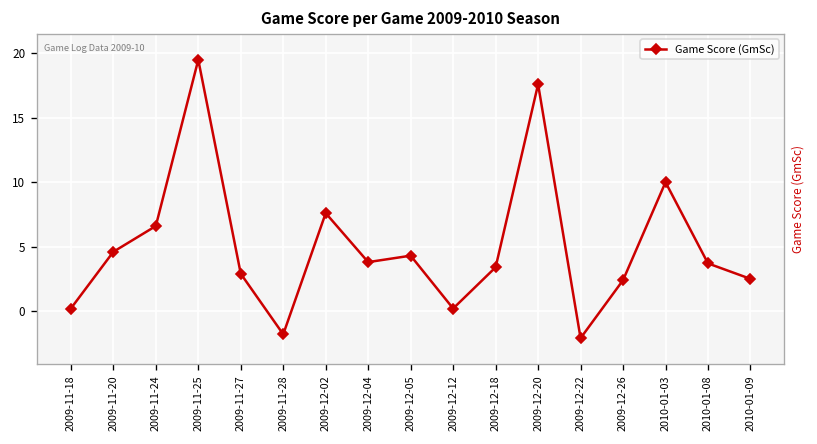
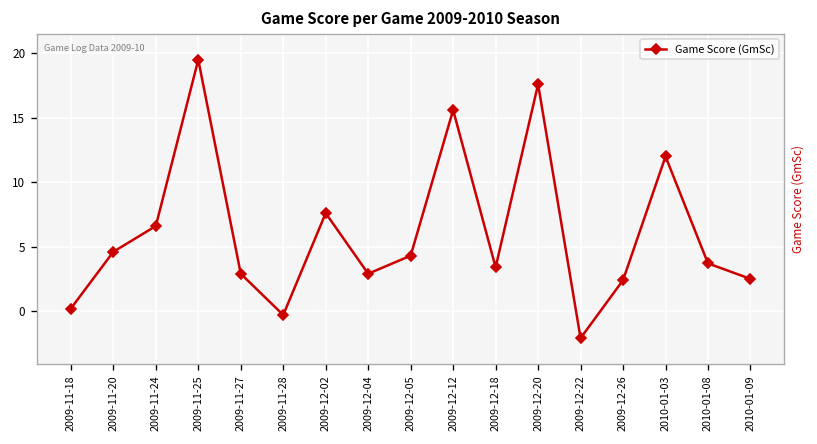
  {
    "2009-11-18": 0.2,
    "2009-11-20": 4.6,
    "2009-11-24": 6.6,
    "2009-11-25": 19.5,
    "2009-11-27": 2.9,
-   "2009-11-28": -1.8,
+   "2009-11-28": -0.3,
    "2009-12-02": 7.6,
-   "2009-12-04": 3.8,
+   "2009-12-04": 2.9,
    "2009-12-05": 4.3,
-   "2009-12-12": 0.2,
+   "2009-12-12": 15.6,
    "2009-12-18": 3.4,
    "2009-12-20": 17.6,
    "2009-12-22": -2.1,
    "2009-12-26": 2.4,
-   "2010-01-03": 10,
+   "2010-01-03": 12,
    "2010-01-08": 3.7,
    "2010-01-09": 2.5
  }
